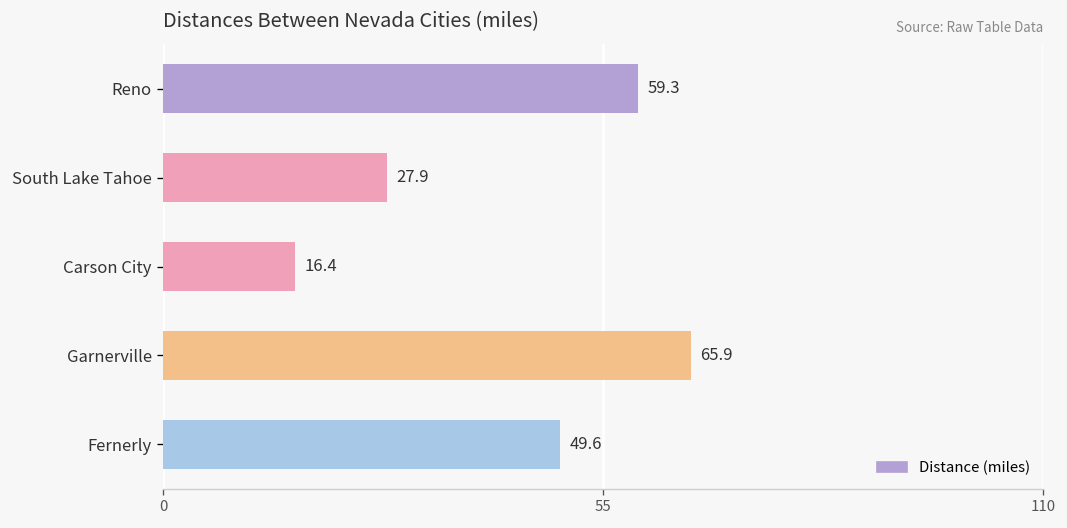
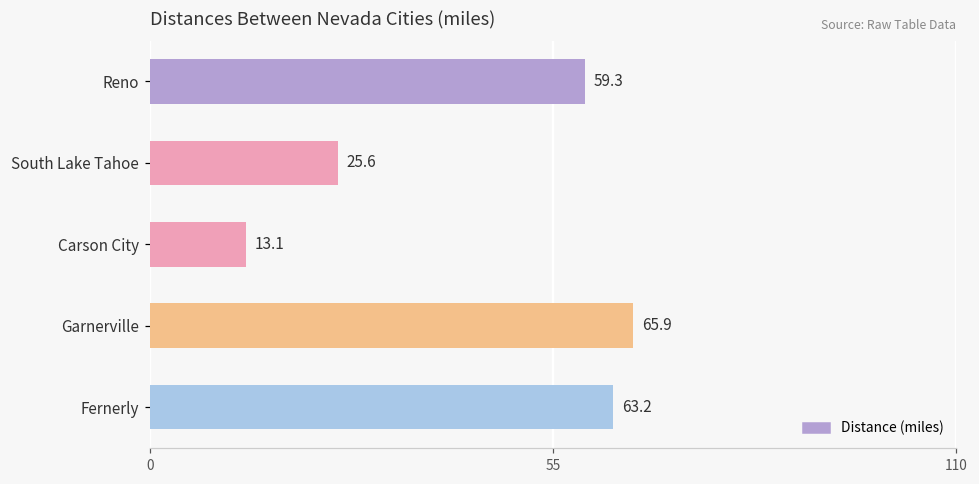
  {
    "Reno": 59.3,
-   "South Lake Tahoe": 27.9,
-   "Carson City": 16.4,
+   "South Lake Tahoe": 25.6,
+   "Carson City": 13.1,
    "Garnerville": 65.9,
-   "Fernerly": 49.6
+   "Fernerly": 63.2
  }
